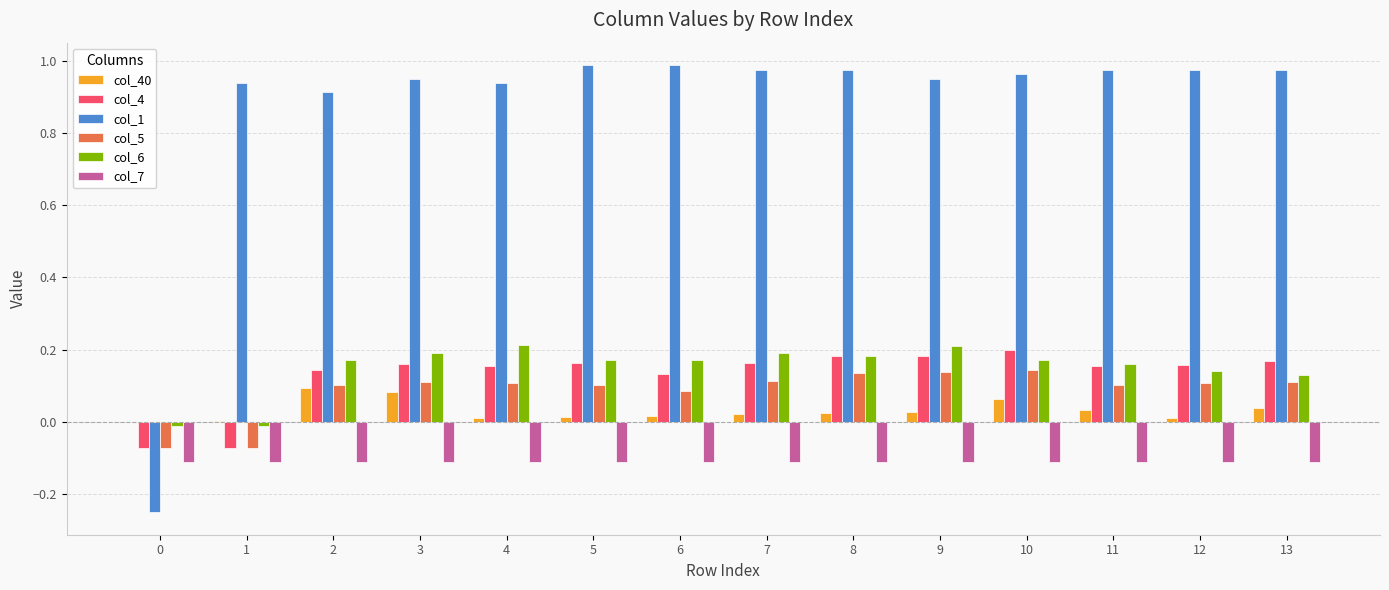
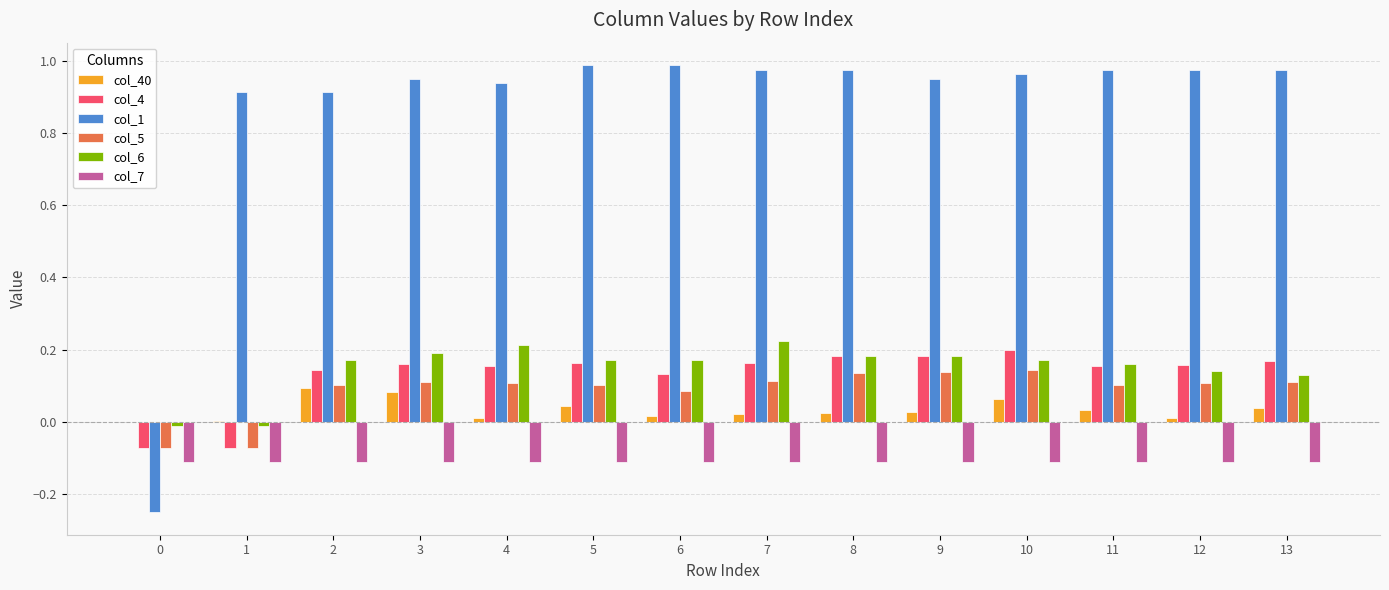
  {
    "col_40": {
      "0": 0.00,
      "2": 0.09,
      "3": 0.08,
      "4": 0.01,
-     "5": 0.01,
+     "5": 0.04,
      "6": 0.02,
      "7": 0.02,
      "8": 0.02,
      "9": 0.03,
      "10": 0.06,
      "11": 0.03,
      "12": 0.01,
      "13": 0.04
    },
    "col_1": {
      "0": -0.25,
-     "1": 0.94,
+     "1": 0.91,
      "2": 0.91,
      "3": 0.95,
      "4": 0.94,
      "5": 0.99,
      "6": 0.99,
      "7": 0.98,
      "8": 0.98,
      "9": 0.95,
      "10": 0.96,
      "11": 0.98,
      "12": 0.98,
      "13": 0.98
    },
    "col_6": {
      "0": -0.01,
      "1": -0.01,
      "2": 0.17,
      "3": 0.19,
      "4": 0.21,
      "5": 0.17,
      "6": 0.17,
-     "7": 0.19,
+     "7": 0.23,
      "8": 0.18,
-     "9": 0.21,
+     "9": 0.18,
      "10": 0.17,
      "11": 0.16,
      "12": 0.14,
      "13": 0.13
    },
    "col_7": {
      "0": -0.11,
      "1": -0.11,
      "2": -0.11,
      "3": -0.11,
      "4": -0.11,
      "5": -0.11,
      "6": -0.11,
      "7": -0.11,
      "8": -0.11,
      "9": -0.11,
      "10": -0.11,
      "11": -0.11,
      "12": -0.11,
      "13": -0.11
    }
  }
